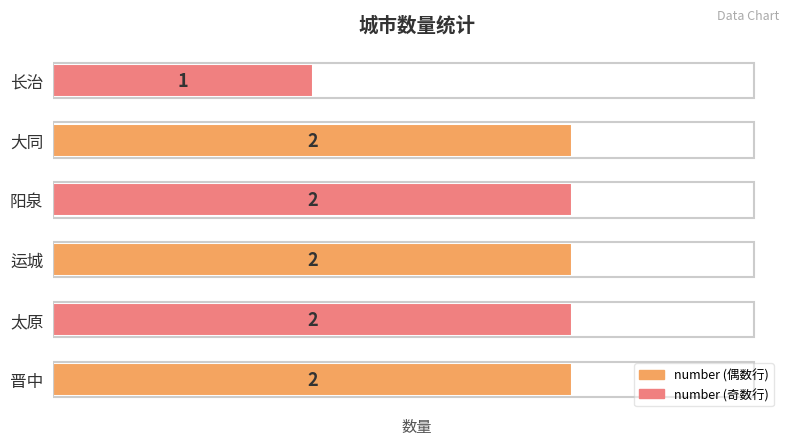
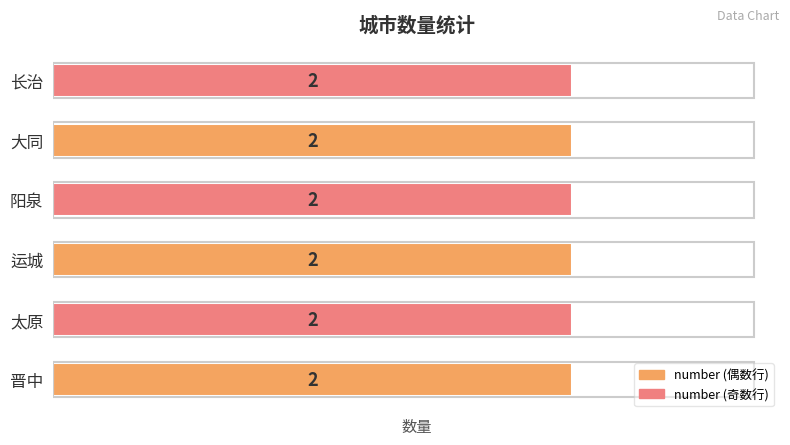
  {
-   "长治": 1,
+   "长治": 2,
    "大同": 2,
    "阳泉": 2,
    "运城": 2,
    "太原": 2,
    "晋中": 2
  }
